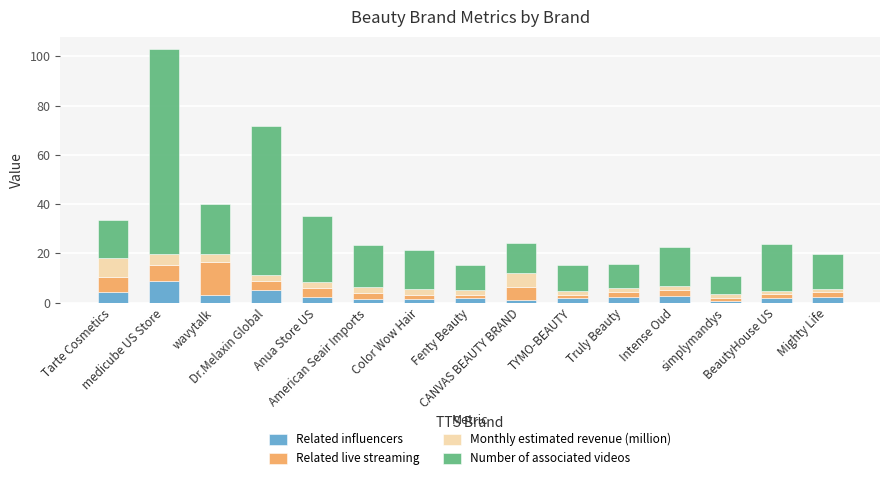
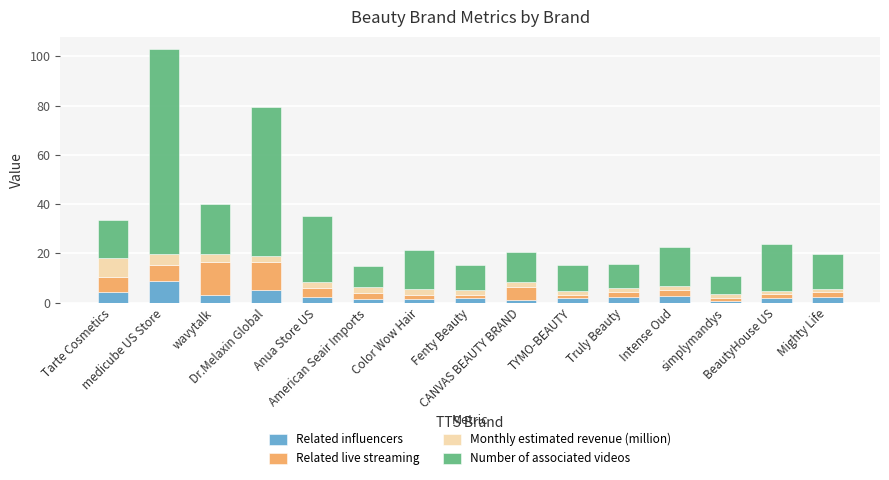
  {
    "Related influencers": {
      "Tarte Cosmetics": 4,
      "medicube US Store": 9,
      "wavytalk": 3,
      "Dr.Melaxin Global": 5,
      "Anua Store US": 2,
      "American Seair Imports": 2,
      "Color Wow Hair": 1,
      "Fenty Beauty": 2,
      "CANVAS BEAUTY BRAND": 1,
      "TYMO-BEAUTY": 2,
      "Truly Beauty": 2,
      "Intense Oud": 2,
      "BeautyHouse US": 2,
      "Mighty Life": 2
    },
    "Related live streaming": {
      "Tarte Cosmetics": 6,
      "medicube US Store": 7,
      "wavytalk": 14,
-     "Dr.Melaxin Global": 4,
+     "Dr.Melaxin Global": 11,
      "Anua Store US": 4,
      "American Seair Imports": 3,
      "Color Wow Hair": 2,
      "Fenty Beauty": 1,
      "CANVAS BEAUTY BRAND": 5,
      "TYMO-BEAUTY": 1,
      "Truly Beauty": 2,
      "Intense Oud": 3,
      "simplymandys": 1,
      "BeautyHouse US": 2,
      "Mighty Life": 2
    },
    "Monthly estimated revenue (million)": {
      "Tarte Cosmetics": 8,
      "medicube US Store": 4,
      "wavytalk": 3,
      "Dr.Melaxin Global": 2,
      "Anua Store US": 2,
      "American Seair Imports": 2,
      "Color Wow Hair": 2,
      "Fenty Beauty": 2,
-     "CANVAS BEAUTY BRAND": 6,
+     "CANVAS BEAUTY BRAND": 2,
      "TYMO-BEAUTY": 2,
      "Truly Beauty": 2,
      "Intense Oud": 1,
      "simplymandys": 1,
      "BeautyHouse US": 1,
      "Mighty Life": 1
    },
    "Number of associated videos": {
      "Tarte Cosmetics": 15,
      "medicube US Store": 83,
      "wavytalk": 20,
      "Dr.Melaxin Global": 60,
      "Anua Store US": 27,
-     "American Seair Imports": 17,
+     "American Seair Imports": 8,
      "Color Wow Hair": 16,
      "Fenty Beauty": 10,
      "CANVAS BEAUTY BRAND": 12,
      "TYMO-BEAUTY": 11,
      "Truly Beauty": 10,
      "Intense Oud": 16,
      "simplymandys": 8,
      "BeautyHouse US": 19,
      "Mighty Life": 14
    }
  }
